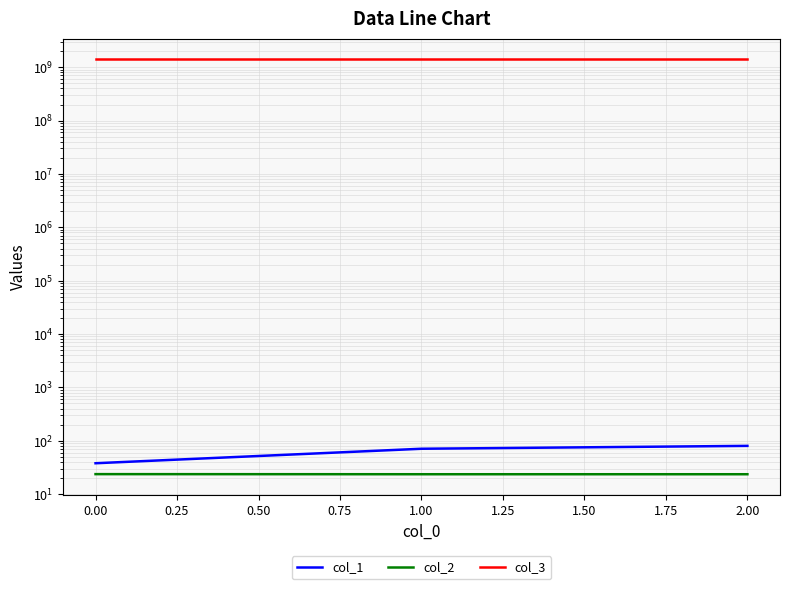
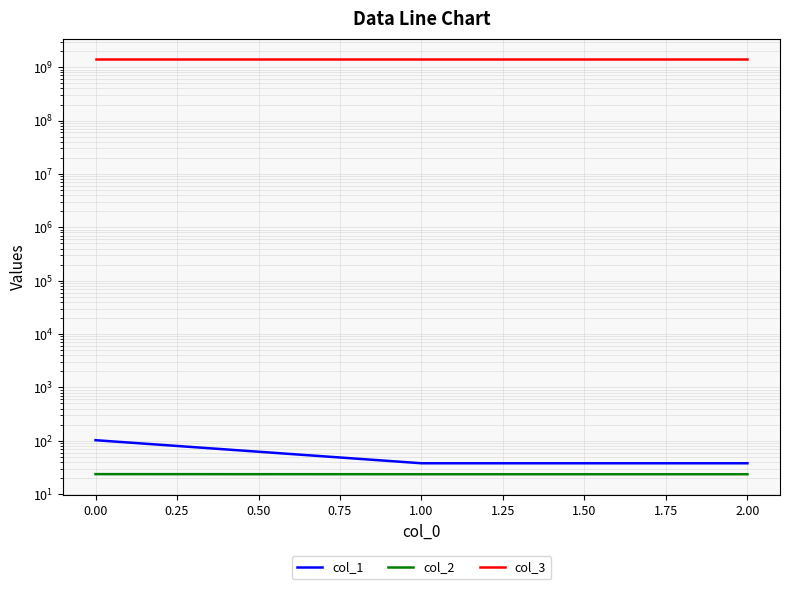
  {
    "col_1": {
-     "0.00": 40,
-     "1.00": 70,
-     "2.00": 80
+     "0.00": 100,
+     "1.00": 40,
+     "2.00": 40
    },
    "col_2": {
      "0.00": 20,
      "1.00": 20,
      "2.00": 20
    },
    "col_3": {
      "0.00": 1400000000,
      "1.00": 1400000000,
      "2.00": 1400000000
    }
  }
